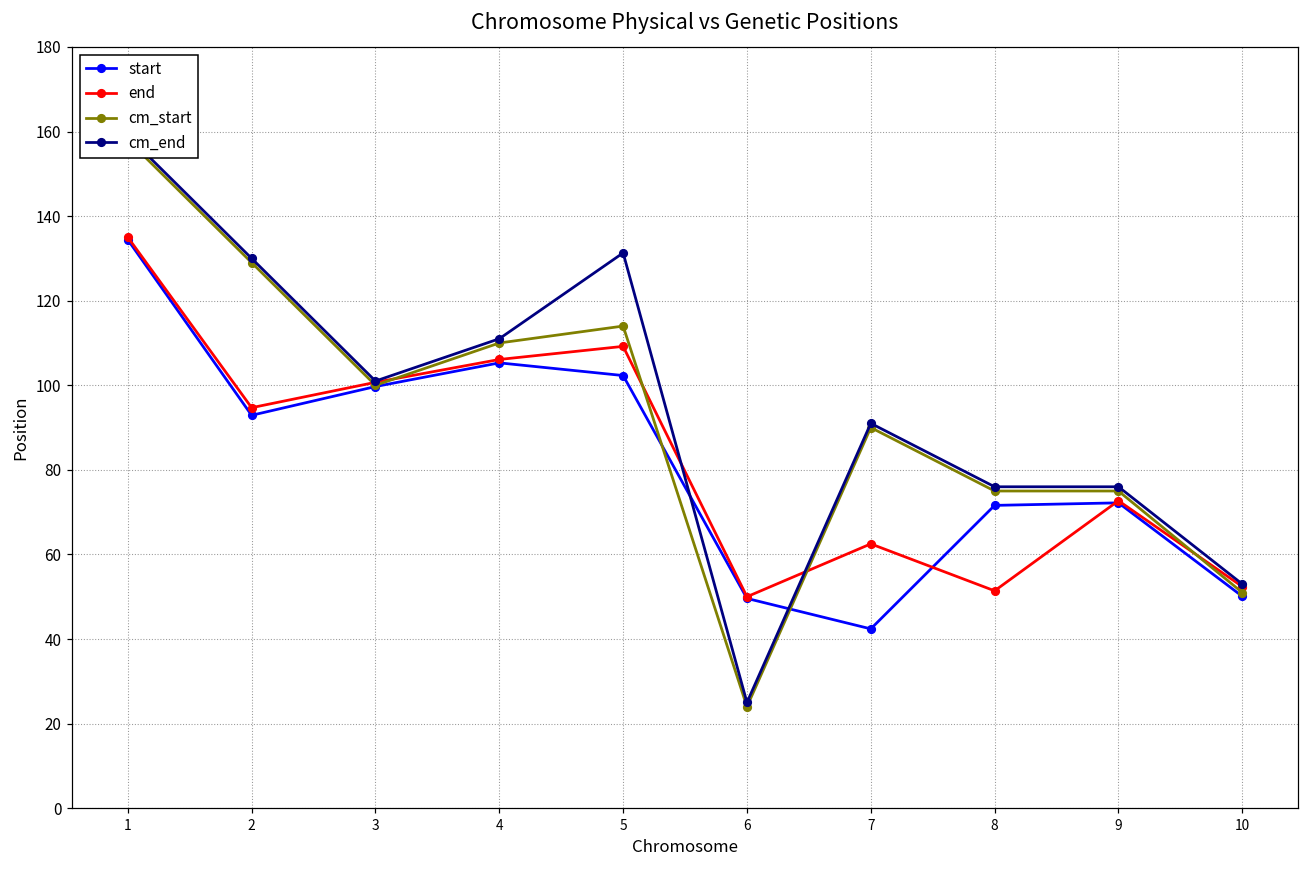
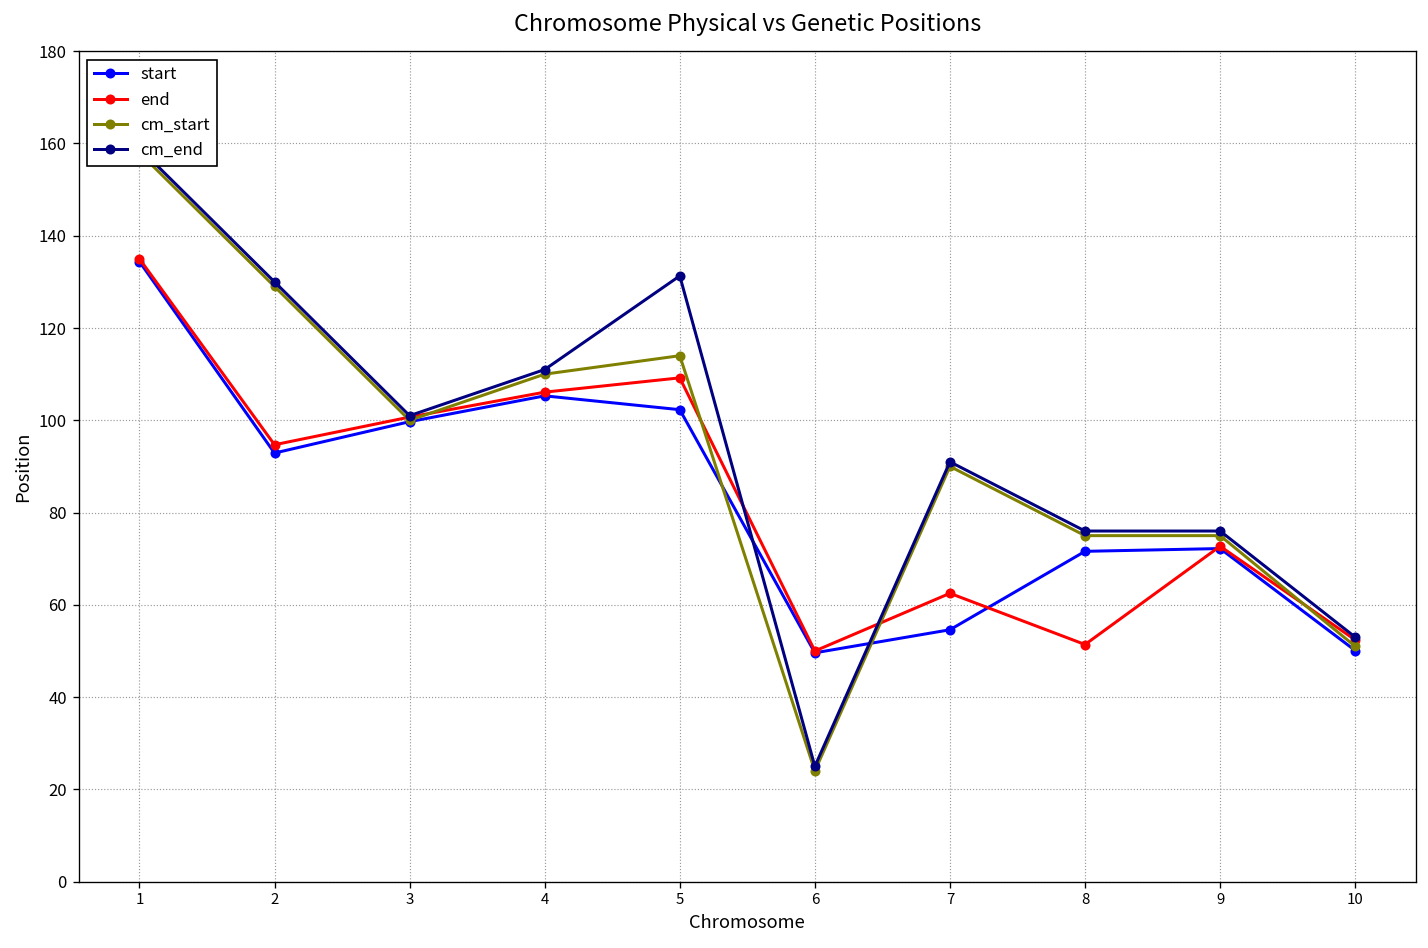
  {
    "start": {
      "2": 93,
      "4": 105,
      "5": 102,
-     "7": 42,
+     "7": 55,
      "8": 72,
      "10": 50
    },
    "end": {
      "2": 95,
      "4": 106,
      "5": 109,
      "7": 63,
      "8": 51
    },
    "cm_start": {
      "2": 129,
      "4": 110,
      "5": 114,
      "6": 24,
      "7": 90,
      "8": 75,
      "9": 75,
      "10": 51
    },
    "cm_end": {
      "2": 130,
      "4": 111,
      "5": 131,
      "6": 25,
      "7": 91,
      "8": 76,
      "9": 76
    }
  }
